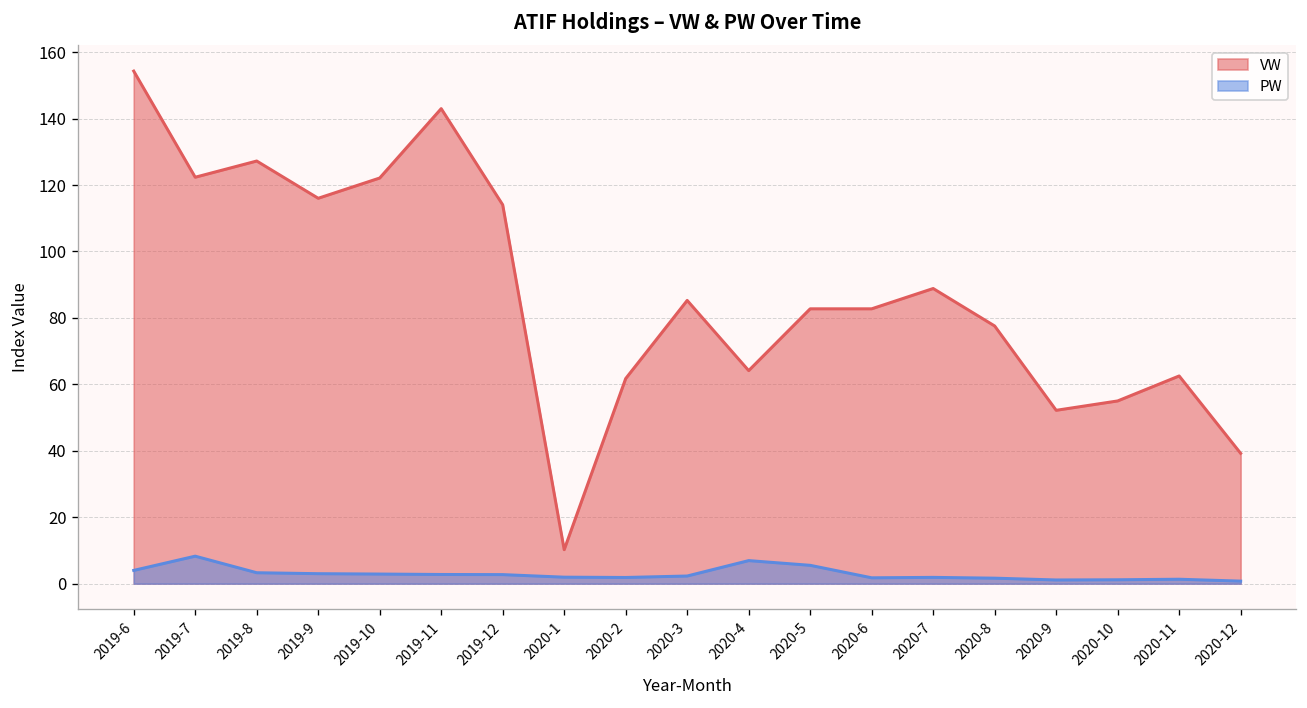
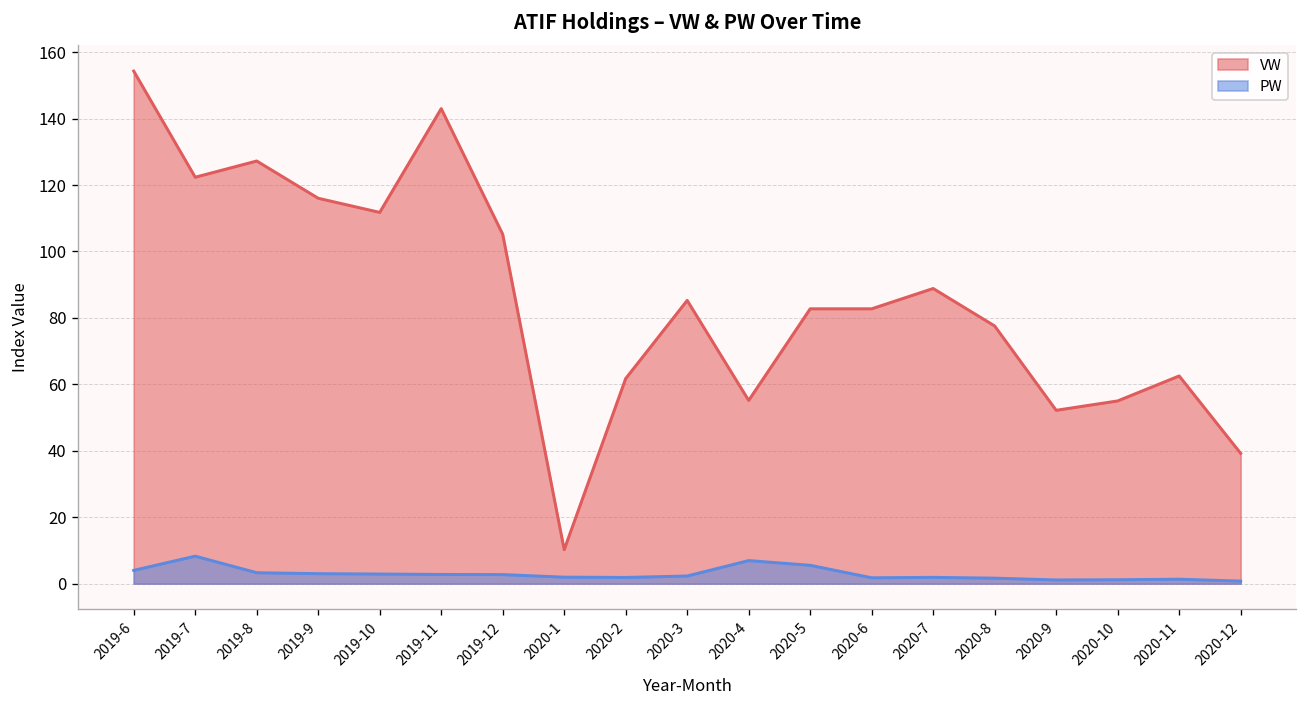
  {
    "VW": {
      "2019-6": 154,
      "2019-7": 122,
      "2019-8": 127,
      "2019-9": 116,
-     "2019-10": 122,
+     "2019-10": 112,
      "2019-11": 143,
-     "2019-12": 114,
+     "2019-12": 105,
      "2020-1": 10,
      "2020-2": 62,
      "2020-3": 85,
-     "2020-4": 64,
+     "2020-4": 55,
      "2020-5": 83,
      "2020-6": 83,
      "2020-7": 89,
      "2020-8": 78,
      "2020-9": 52,
      "2020-10": 55,
      "2020-11": 63,
      "2020-12": 39
    },
    "PW": {
      "2019-6": 4,
      "2019-7": 8,
      "2019-8": 3,
      "2019-9": 3,
      "2019-10": 3,
      "2019-11": 3,
      "2019-12": 3,
      "2020-1": 2,
      "2020-2": 2,
      "2020-3": 2,
      "2020-4": 7,
      "2020-5": 6,
      "2020-6": 2,
      "2020-7": 2,
      "2020-8": 2,
      "2020-9": 1,
      "2020-10": 1,
      "2020-11": 1,
      "2020-12": 1
    }
  }
